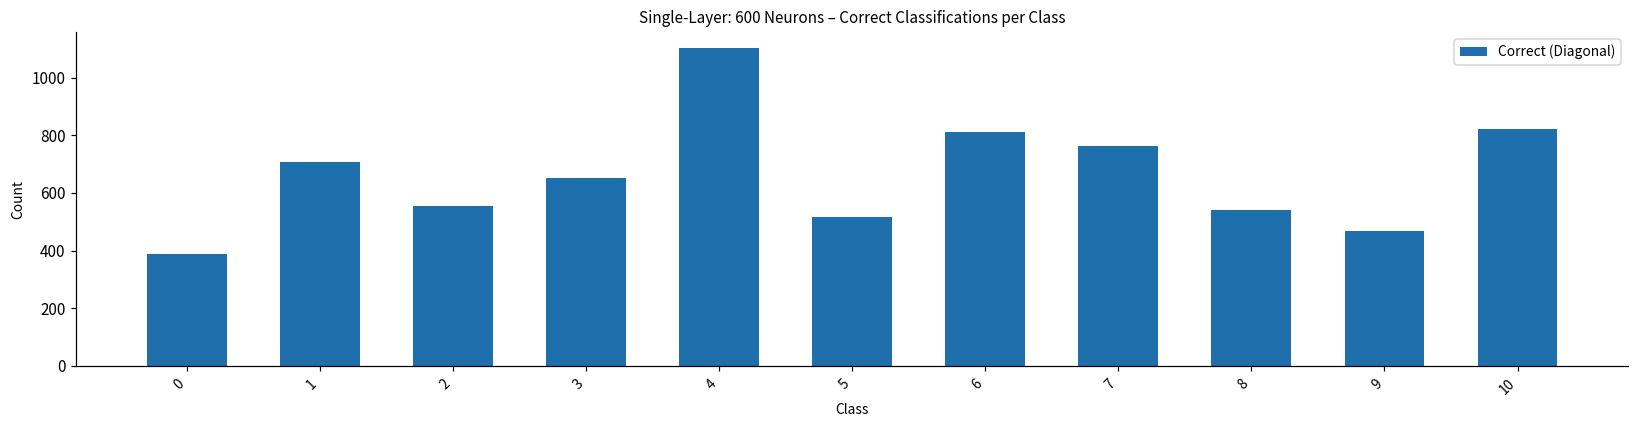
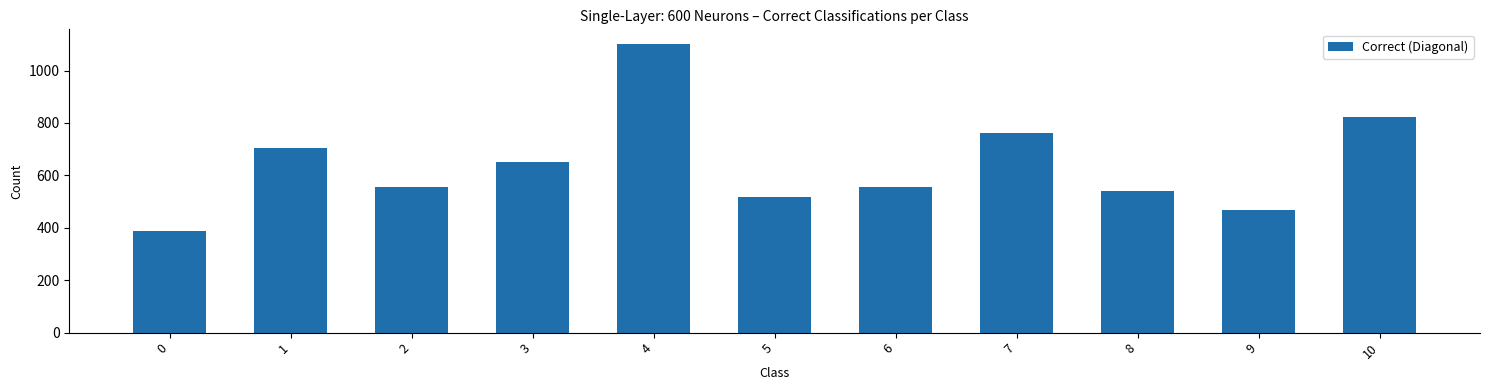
  {
    "0": 390,
    "1": 710,
    "2": 560,
    "3": 650,
    "4": 1100,
    "5": 520,
-   "6": 810,
+   "6": 560,
    "7": 760,
    "8": 540,
    "9": 470,
    "10": 820
  }
